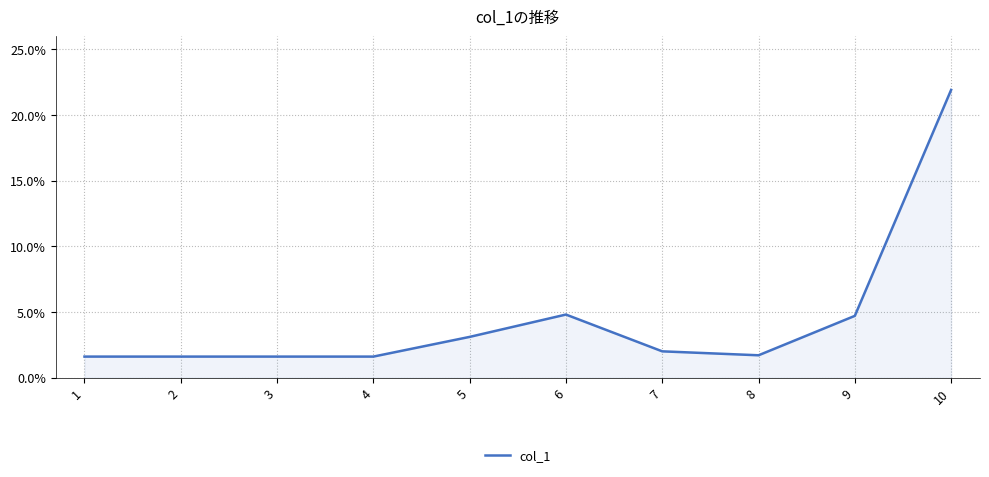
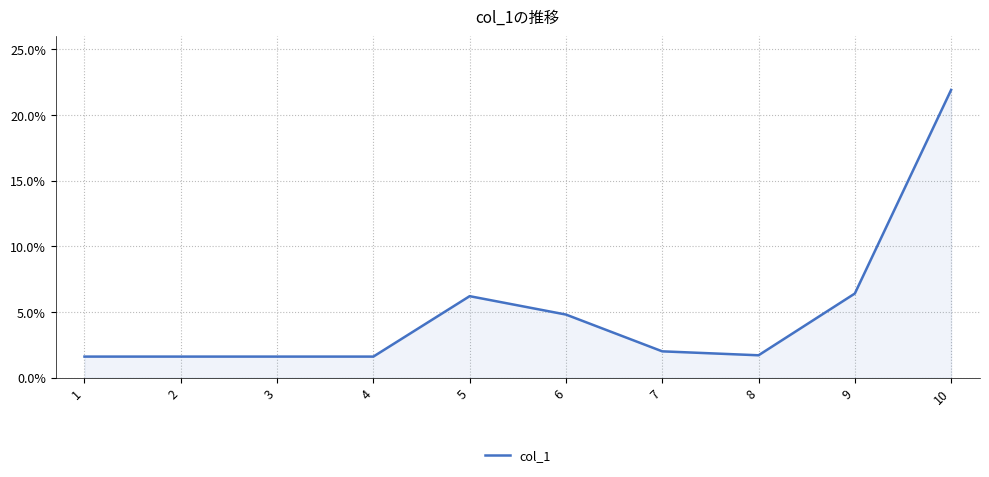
  {
    "1": "1.6%",
    "2": "1.6%",
    "3": "1.6%",
    "4": "1.6%",
-   "5": "3.1%",
+   "5": "6.2%",
    "6": "4.8%",
    "7": "2.0%",
    "8": "1.7%",
-   "9": "4.7%",
+   "9": "6.4%",
    "10": "21.9%"
  }
